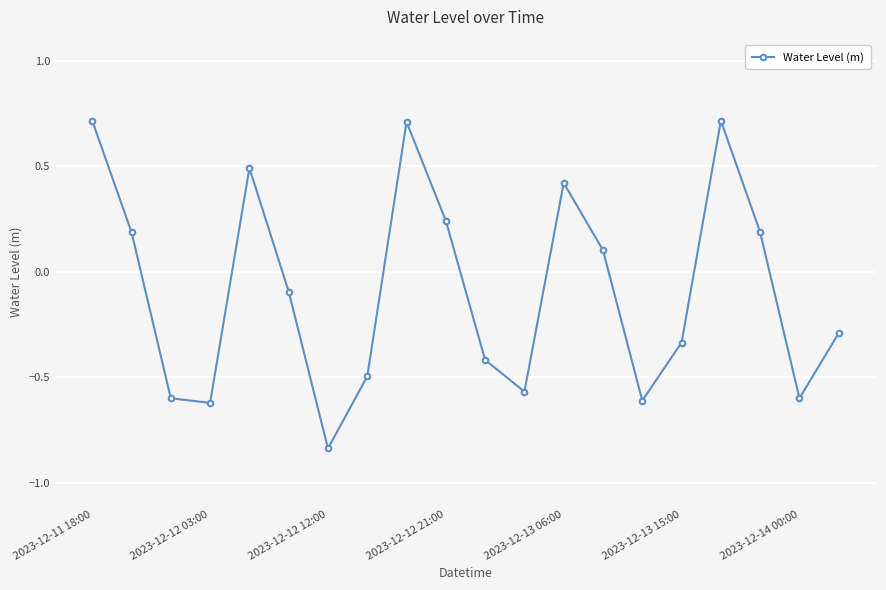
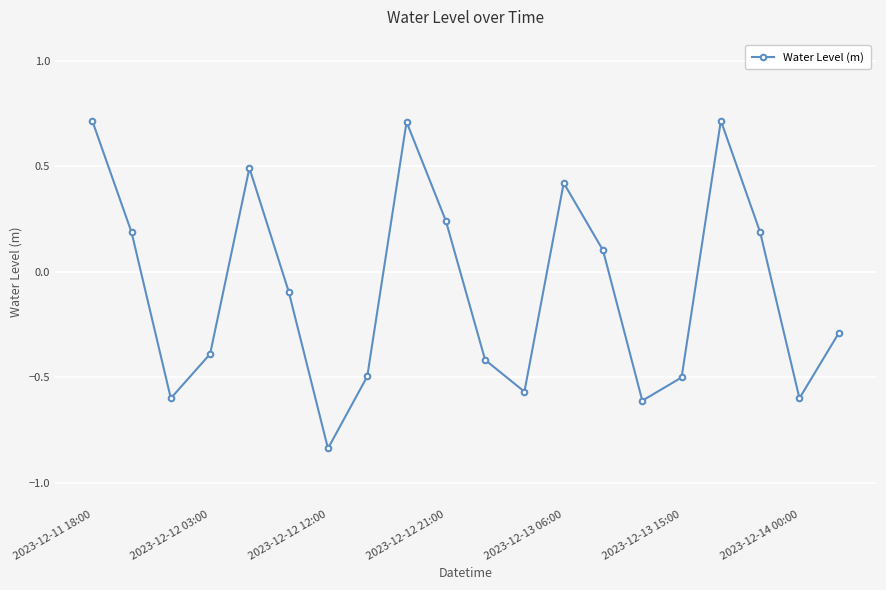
  {
    "2023-12-11 18:00": 0.72,
-   "2023-12-12 03:00": -0.62,
+   "2023-12-12 03:00": -0.39,
    "2023-12-12 12:00": -0.84,
    "2023-12-12 21:00": 0.24,
    "2023-12-13 06:00": 0.42,
-   "2023-12-13 15:00": -0.33,
+   "2023-12-13 15:00": -0.50,
    "2023-12-14 00:00": -0.60
  }
